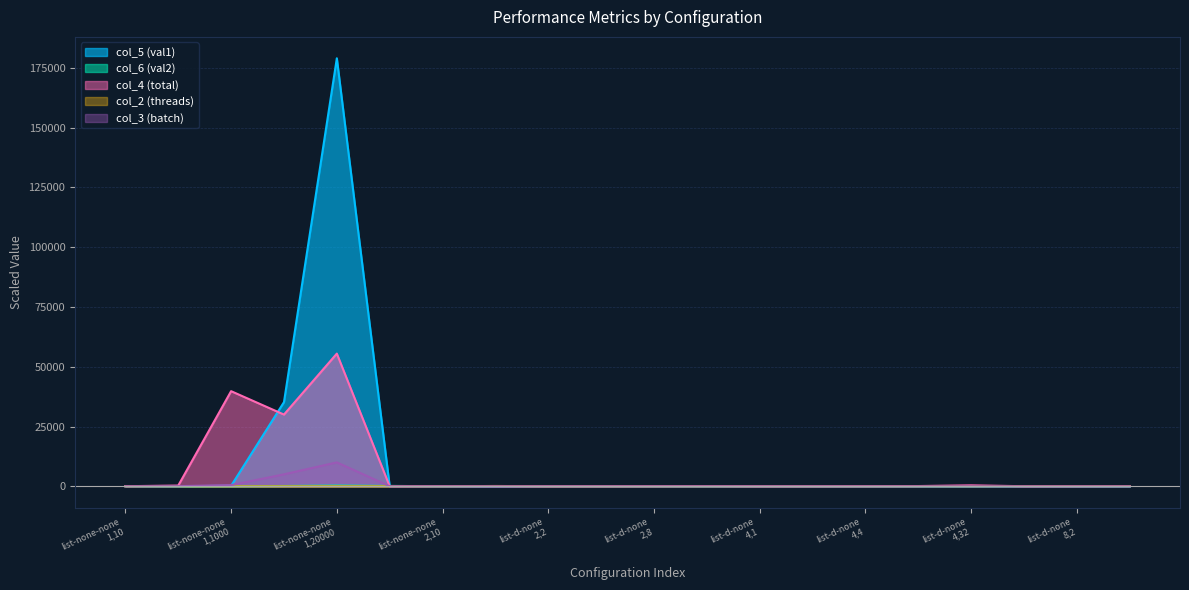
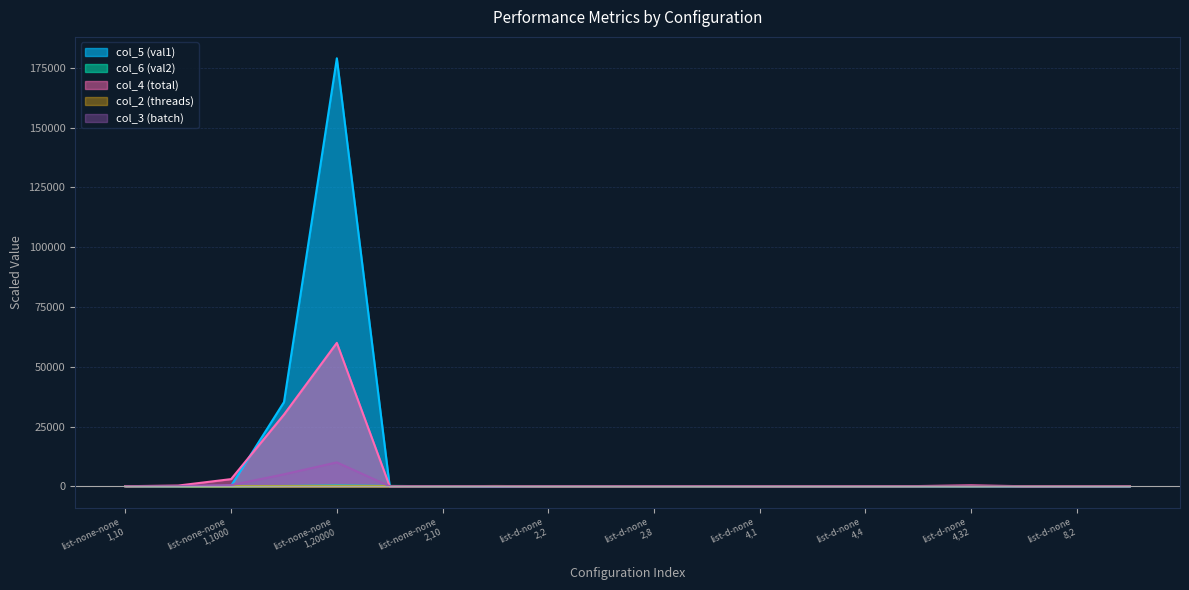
  {
    "col_5 (val1)": {
      "list-none-none 1,20000": 179000
    },
    "col_2 (threads)": {
      "list-none-none 1,20000": 0
    },
    "col_4 (total)": {
-     "list-none-none 1,1000": 40000,
-     "list-none-none 1,20000": 56000
+     "list-none-none 1,1000": 3000,
+     "list-none-none 1,20000": 60000
    },
    "col_3 (batch)": {
      "list-none-none 1,20000": 10000
    }
  }
